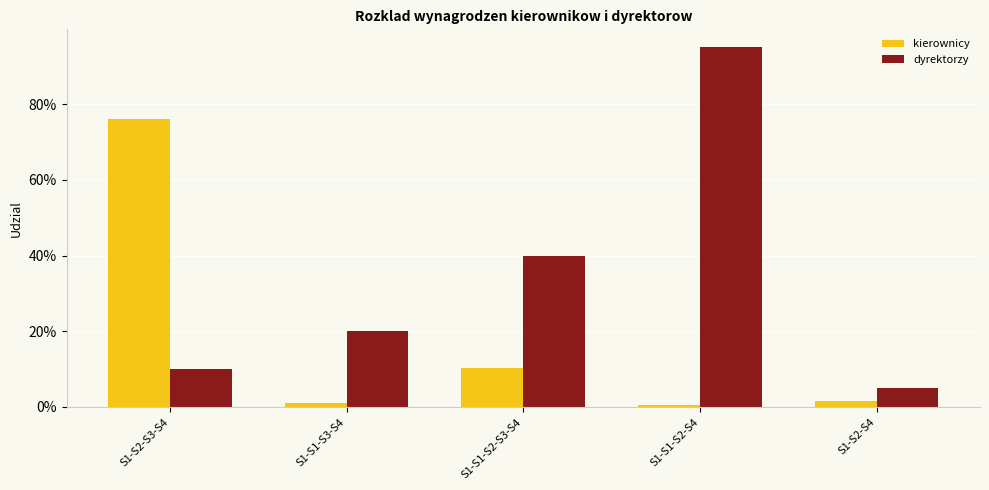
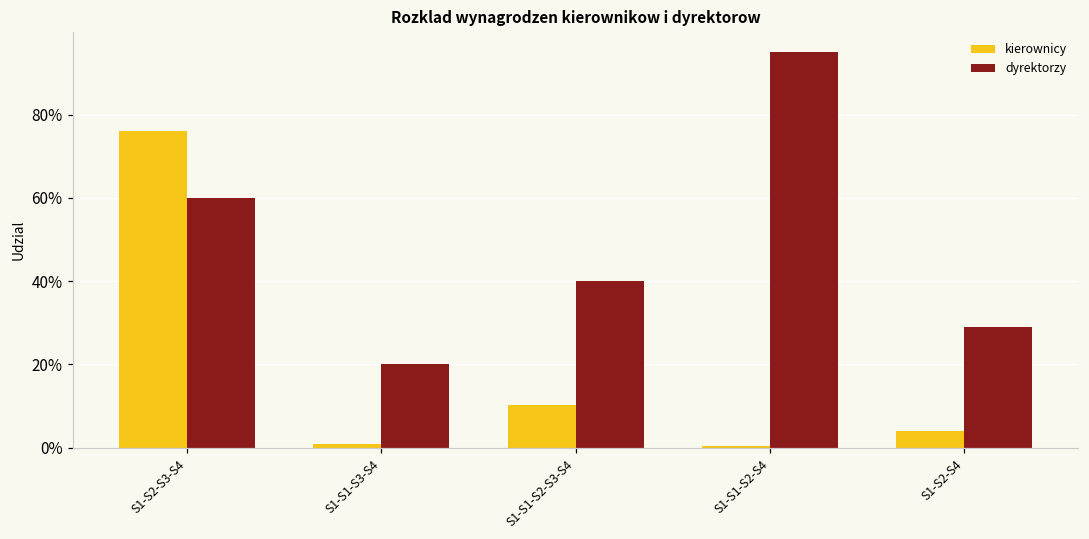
  {
    "kierownicy": {
      "S1-S2-S3-S4": "76%",
      "S1-S1-S3-S4": "1%",
      "S1-S1-S2-S3-S4": "10%",
-     "S1-S2-S4": "2%"
+     "S1-S2-S4": "4%"
    },
    "dyrektorzy": {
-     "S1-S2-S3-S4": "10%",
+     "S1-S2-S3-S4": "60%",
      "S1-S1-S3-S4": "20%",
      "S1-S1-S2-S3-S4": "40%",
      "S1-S1-S2-S4": "95%",
-     "S1-S2-S4": "5%"
+     "S1-S2-S4": "29%"
    }
  }
